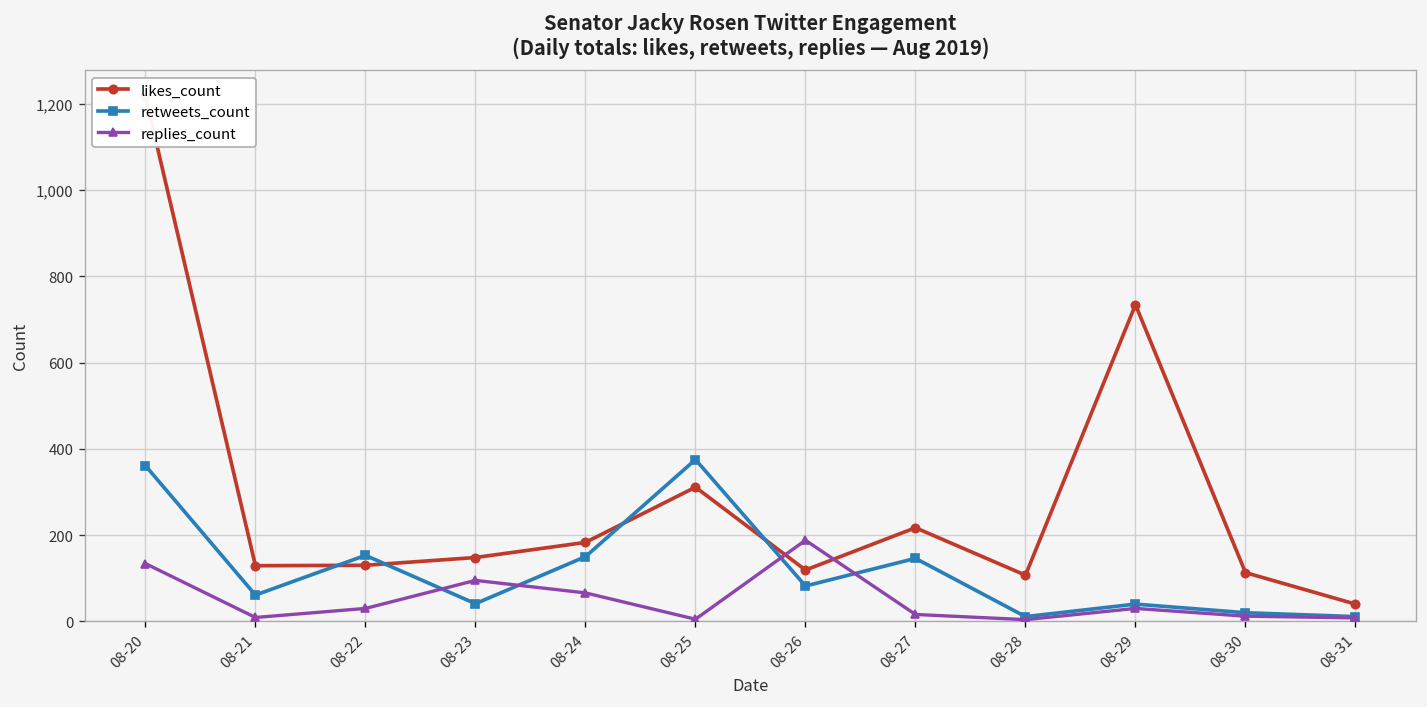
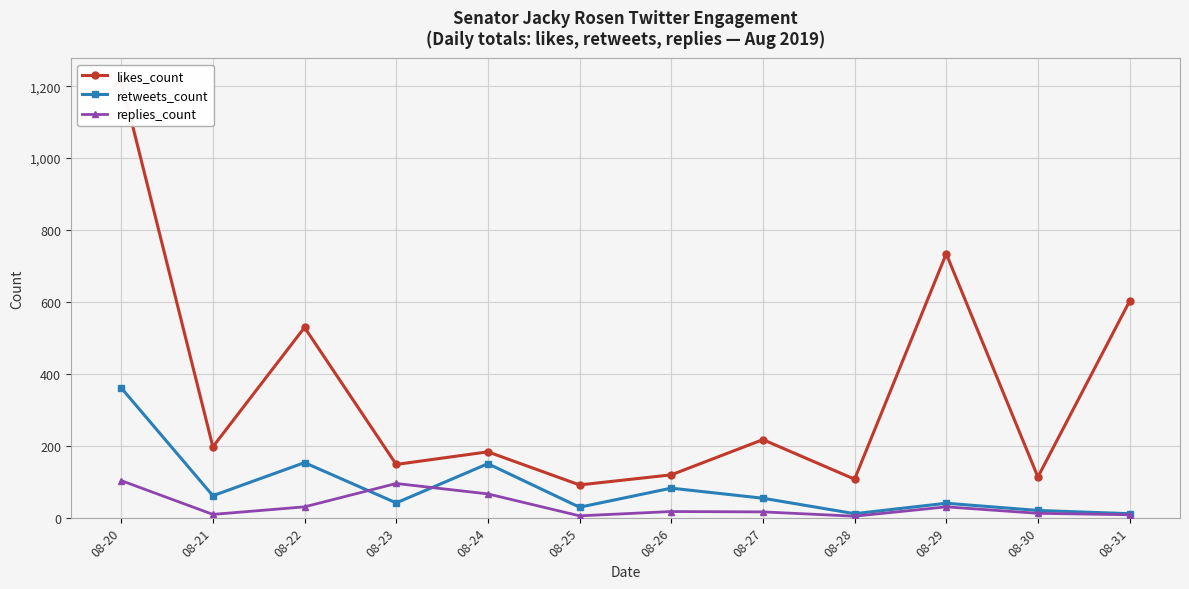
  {
    "likes_count": {
-     "08-21": 130,
-     "08-22": 130,
+     "08-21": 200,
+     "08-22": 530,
      "08-23": 150,
      "08-24": 180,
-     "08-25": 310,
+     "08-25": 90,
      "08-26": 120,
      "08-27": 220,
      "08-28": 110,
      "08-29": 730,
      "08-30": 110,
-     "08-31": 40
+     "08-31": 600
    },
    "retweets_count": {
      "08-20": 360,
      "08-21": 60,
      "08-22": 150,
      "08-23": 40,
      "08-24": 150,
-     "08-25": 380,
+     "08-25": 30,
      "08-26": 80,
-     "08-27": 150,
+     "08-27": 50,
      "08-29": 40,
      "08-30": 20
    },
    "replies_count": {
-     "08-20": 130,
+     "08-20": 100,
      "08-21": 10,
      "08-22": 30,
      "08-23": 100,
      "08-24": 70,
      "08-25": 10,
-     "08-26": 190,
+     "08-26": 20,
      "08-27": 20,
      "08-29": 30,
      "08-30": 10
    }
  }
